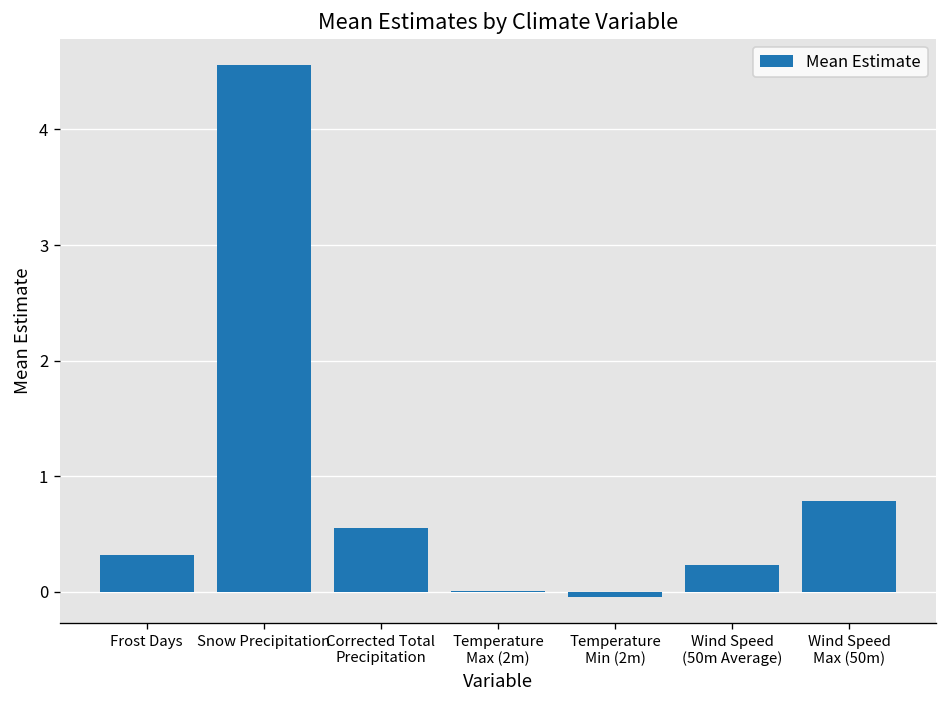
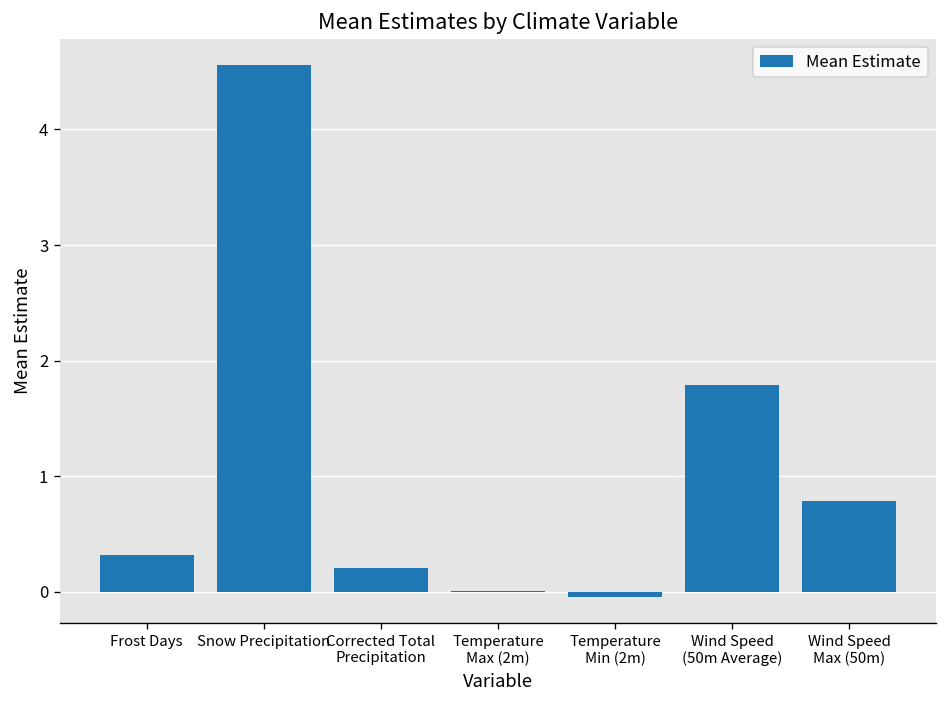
  {
    "Frost Days": 0.3,
    "Snow Precipitation": 4.6,
-   "Corrected Total Precipitation": 0.6,
+   "Corrected Total Precipitation": 0.2,
    "Temperature Min (2m)": 0.0,
-   "Wind Speed (50m Average)": 0.2,
+   "Wind Speed (50m Average)": 1.8,
    "Wind Speed Max (50m)": 0.8
  }
